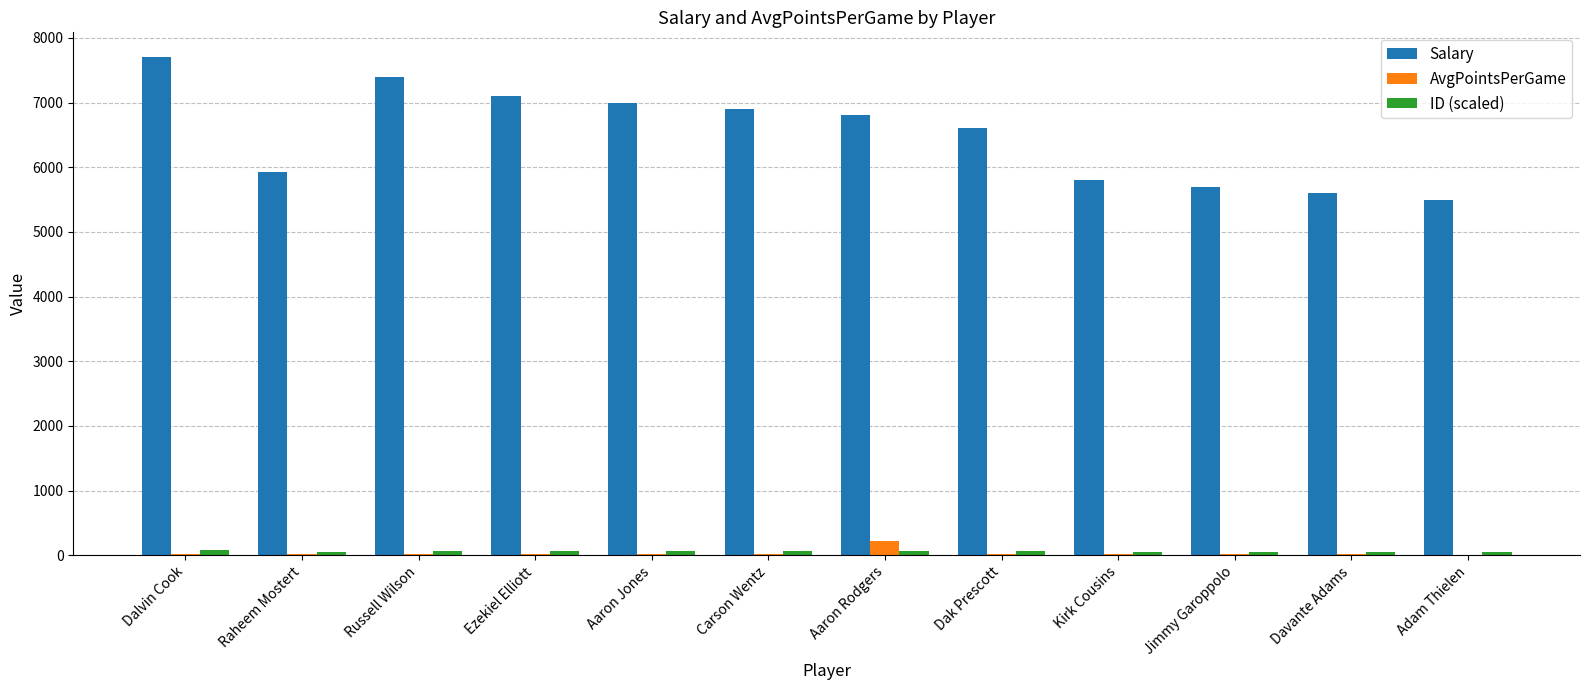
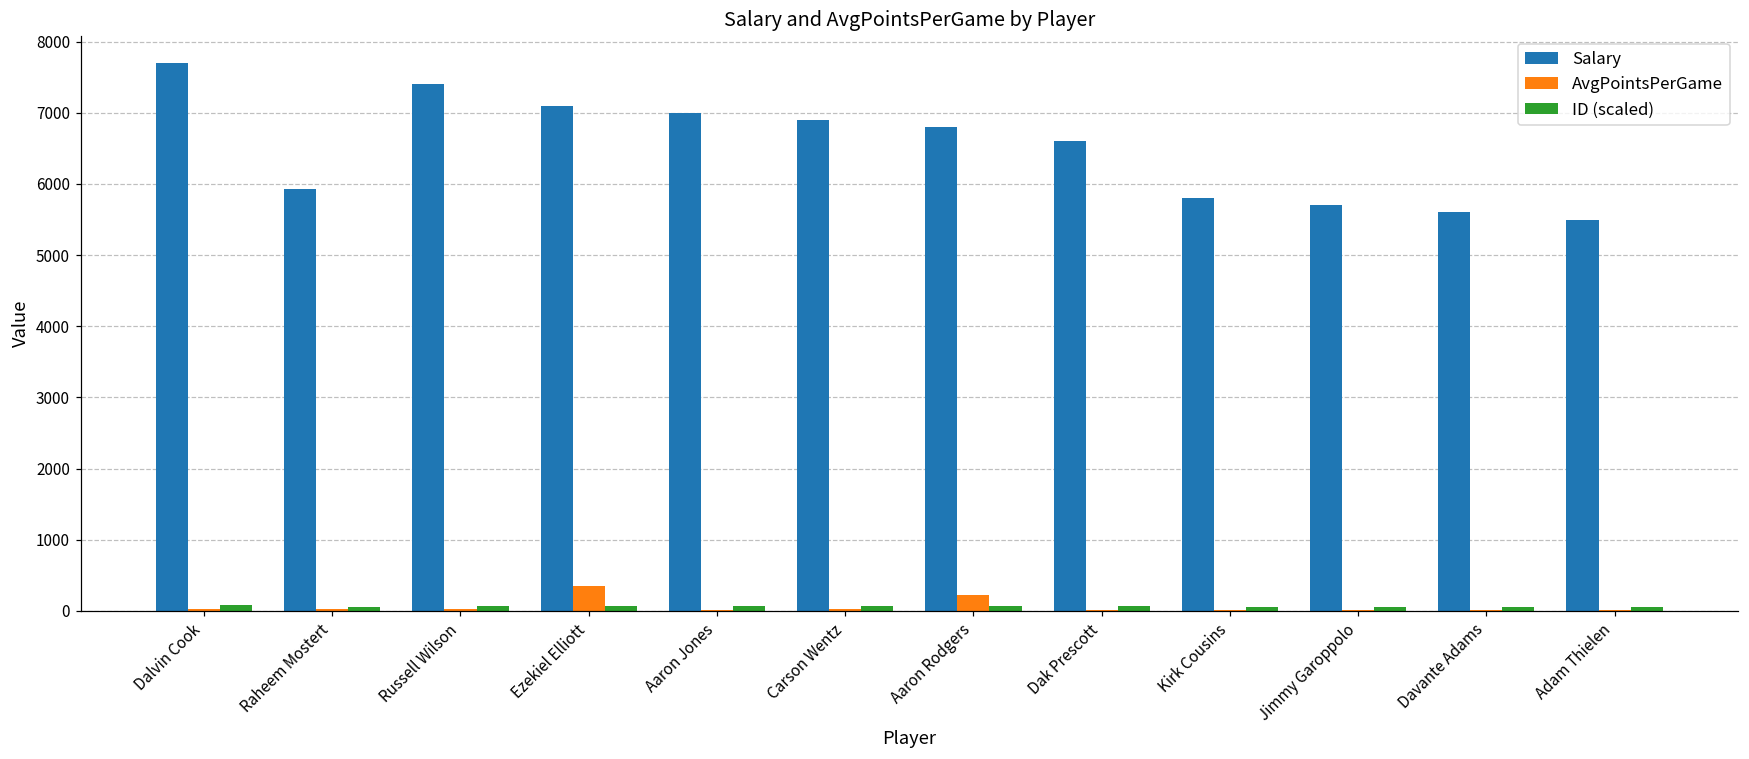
  {
    "Salary": {
      "Dalvin Cook": 7700,
      "Raheem Mostert": 5900,
      "Russell Wilson": 7400,
      "Ezekiel Elliott": 7100,
      "Aaron Jones": 7000,
      "Carson Wentz": 6900,
      "Aaron Rodgers": 6800,
      "Dak Prescott": 6600,
      "Kirk Cousins": 5800,
      "Jimmy Garoppolo": 5700,
      "Davante Adams": 5600,
      "Adam Thielen": 5500
    },
    "AvgPointsPerGame": {
-     "Ezekiel Elliott": 0,
+     "Ezekiel Elliott": 400,
      "Aaron Rodgers": 200
    },
    "ID (scaled)": {
      "Dalvin Cook": 100,
      "Raheem Mostert": 100,
      "Russell Wilson": 100,
      "Ezekiel Elliott": 100,
      "Aaron Jones": 100,
      "Carson Wentz": 100,
      "Aaron Rodgers": 100,
      "Dak Prescott": 100,
      "Kirk Cousins": 100,
      "Jimmy Garoppolo": 100,
      "Davante Adams": 100,
      "Adam Thielen": 100
    }
  }
